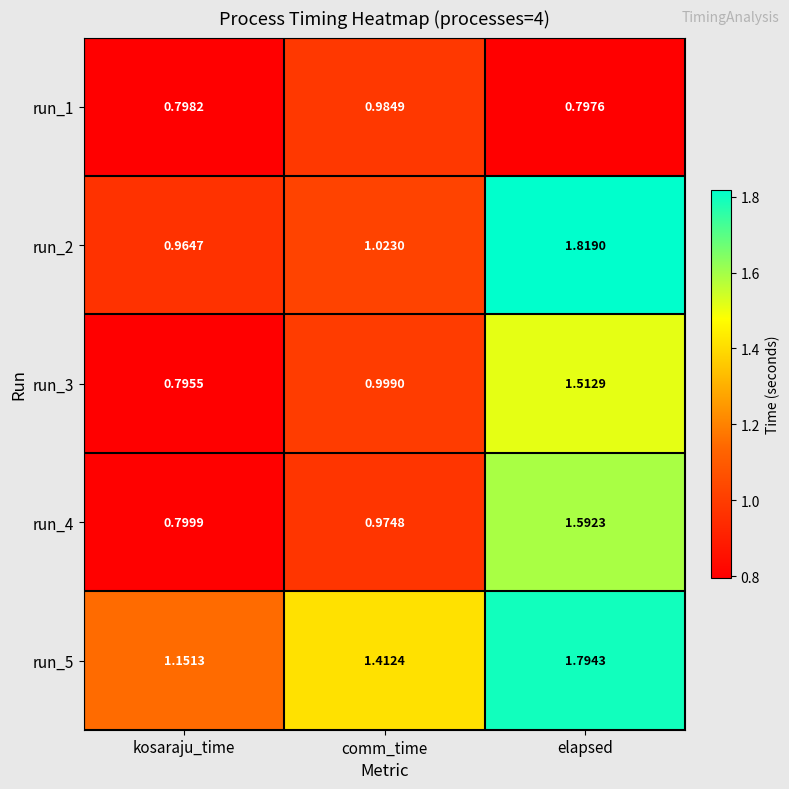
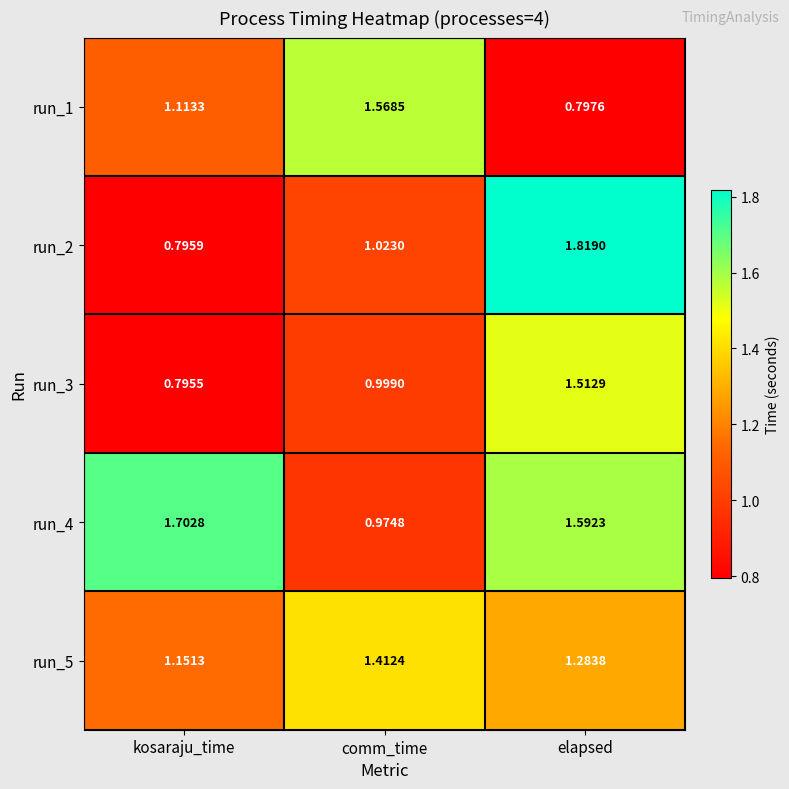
  {
    "run_1": {
-     "kosaraju_time": 0.7982,
-     "comm_time": 0.9849,
+     "kosaraju_time": 1.1133,
+     "comm_time": 1.5685,
      "elapsed": 0.7976
    },
    "run_2": {
-     "kosaraju_time": 0.9647,
+     "kosaraju_time": 0.7959,
      "comm_time": 1.0230,
      "elapsed": 1.8190
    },
    "run_3": {
      "kosaraju_time": 0.7955,
      "comm_time": 0.9990,
      "elapsed": 1.5129
    },
    "run_4": {
-     "kosaraju_time": 0.7999,
+     "kosaraju_time": 1.7028,
      "comm_time": 0.9748,
      "elapsed": 1.5923
    },
    "run_5": {
      "kosaraju_time": 1.1513,
      "comm_time": 1.4124,
-     "elapsed": 1.7943
+     "elapsed": 1.2838
    }
  }
